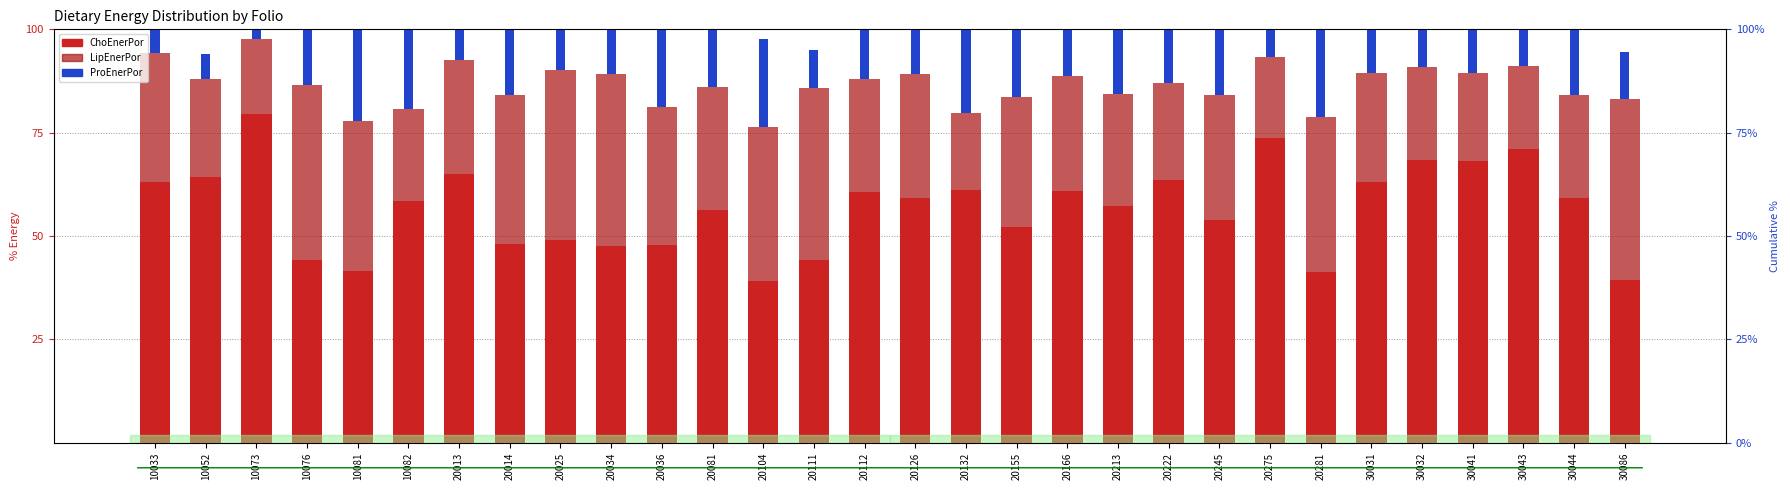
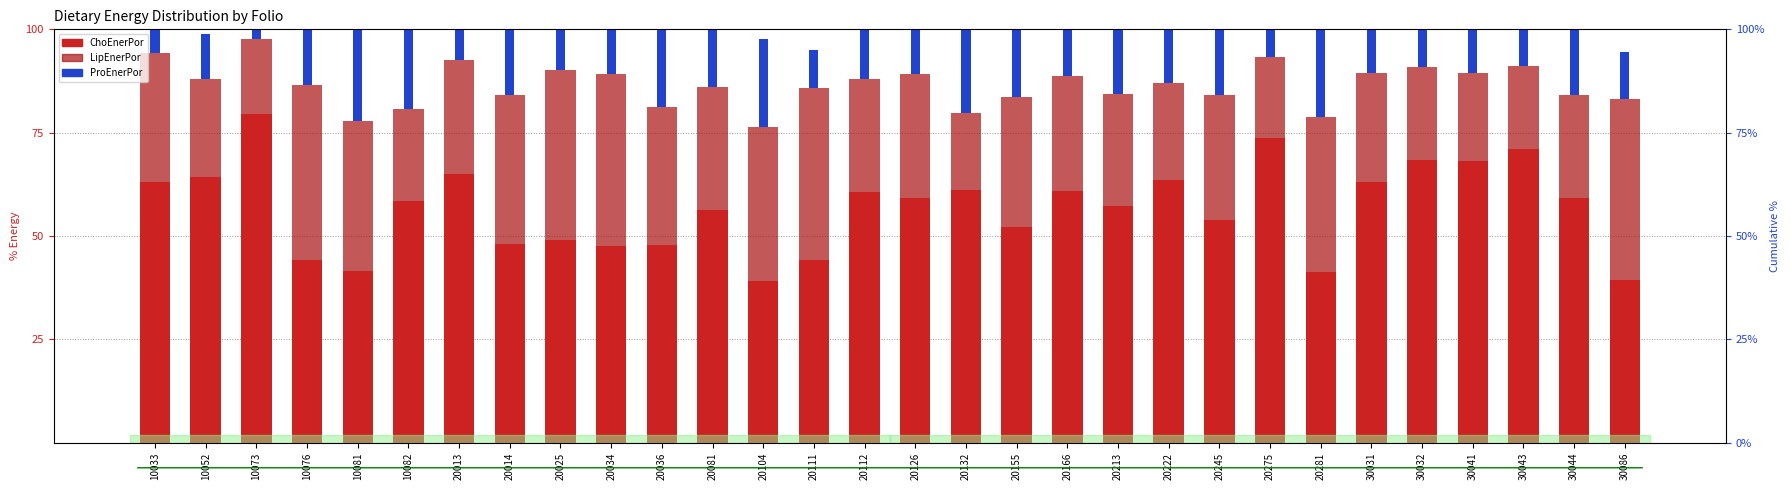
  {
    "ProEnerPor": {
-     "10052": 6,
+     "10052": 11,
      "20104": 21,
      "20111": 9,
      "20166": 11,
      "20213": 16,
      "20281": 21,
      "30031": 10,
      "30032": 10,
      "30086": 11
    }
  }
